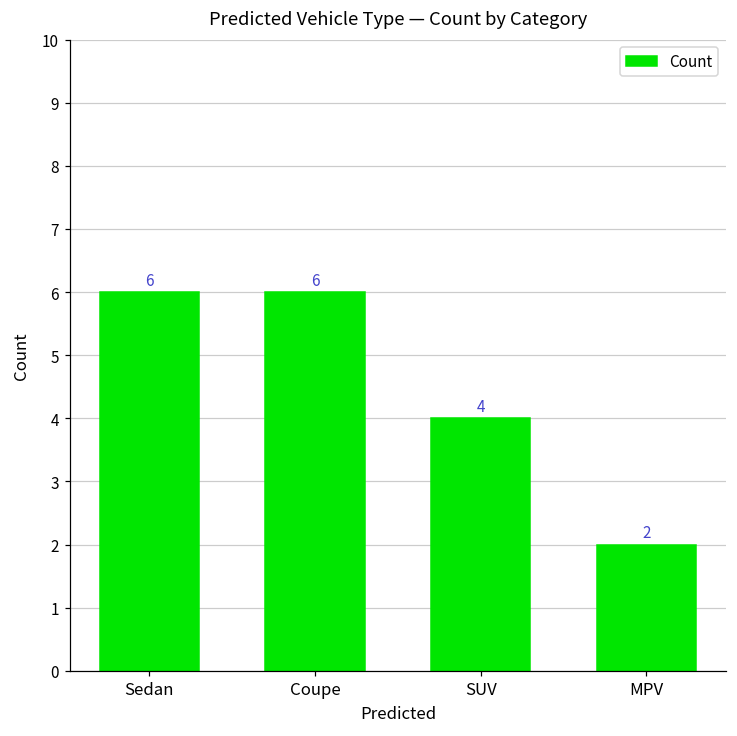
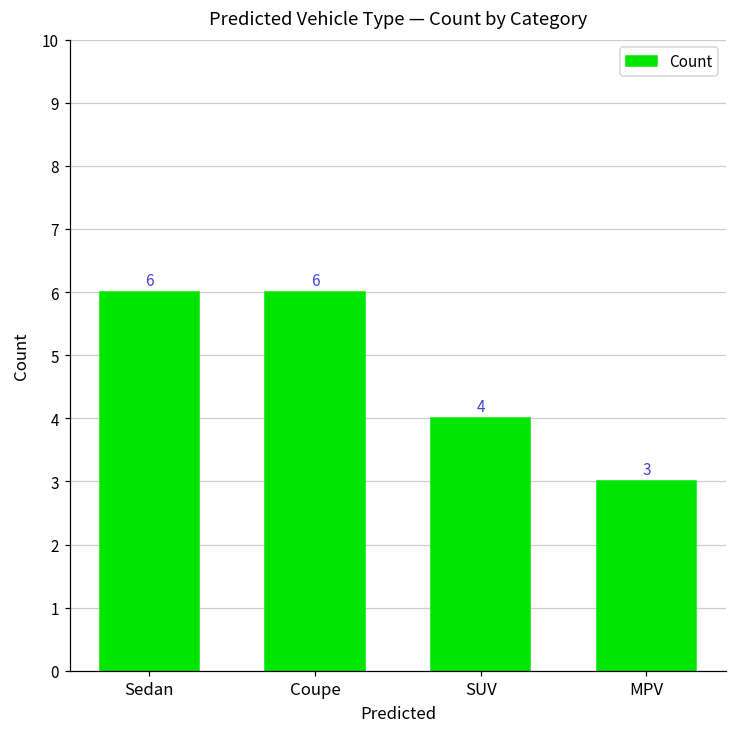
  {
    "Sedan": 6,
    "Coupe": 6,
    "SUV": 4,
-   "MPV": 2
+   "MPV": 3
  }
